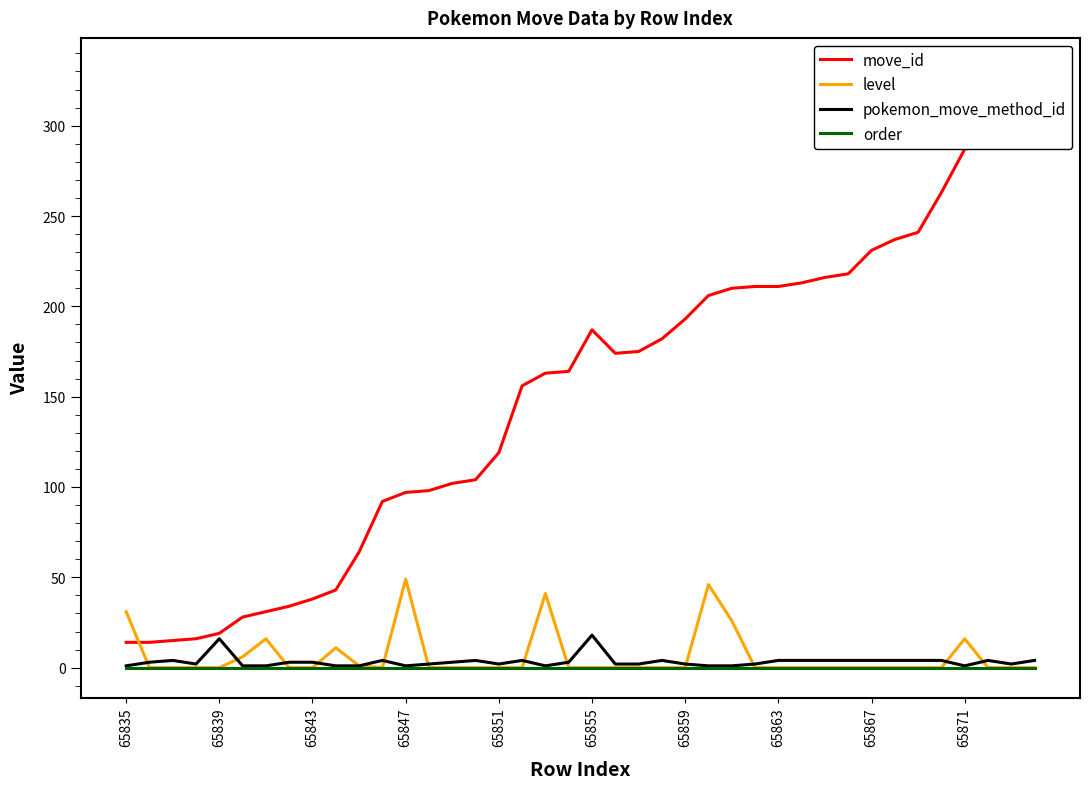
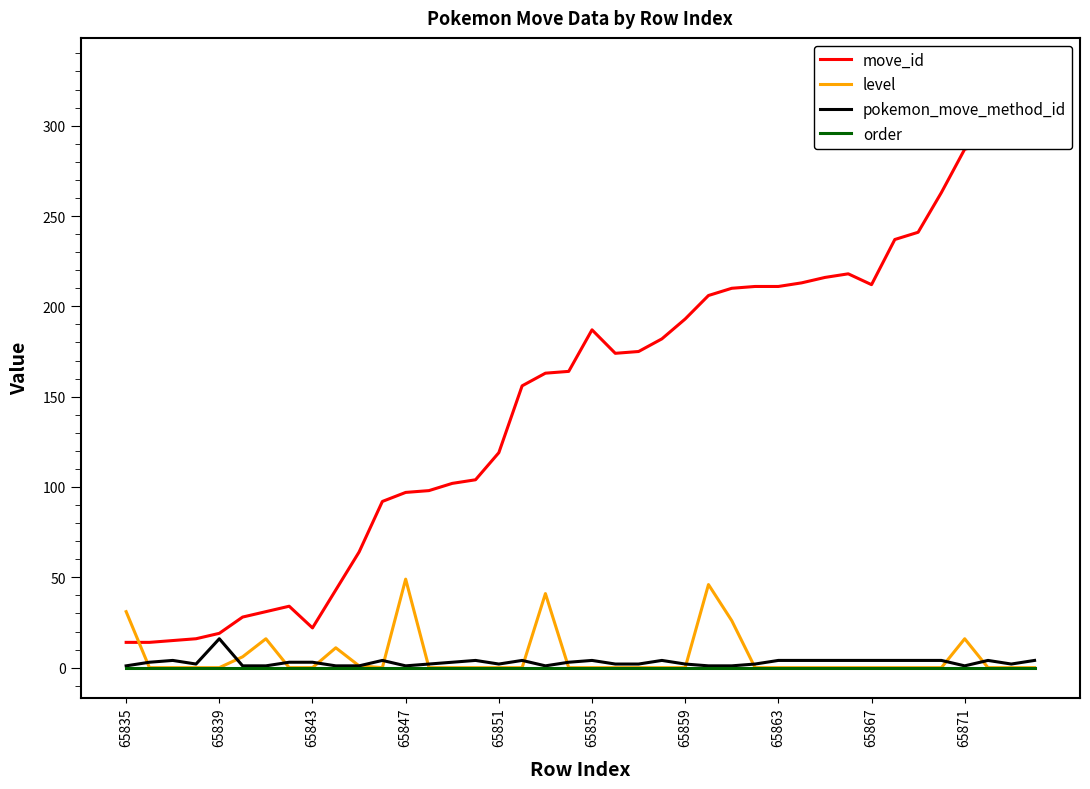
  {
    "move_id": {
      "65835": 14,
      "65839": 19,
-     "65843": 38,
+     "65843": 22,
      "65847": 97,
      "65851": 119,
      "65855": 187,
      "65859": 193,
      "65863": 211,
-     "65867": 231,
+     "65867": 212,
      "65871": 287
    },
    "level": {
      "65835": 31,
      "65847": 49,
      "65871": 16
    },
    "pokemon_move_method_id": {
      "65839": 16,
      "65843": 3,
      "65851": 2,
-     "65855": 18,
+     "65855": 4,
      "65859": 2,
      "65863": 4,
      "65867": 4
    }
  }
